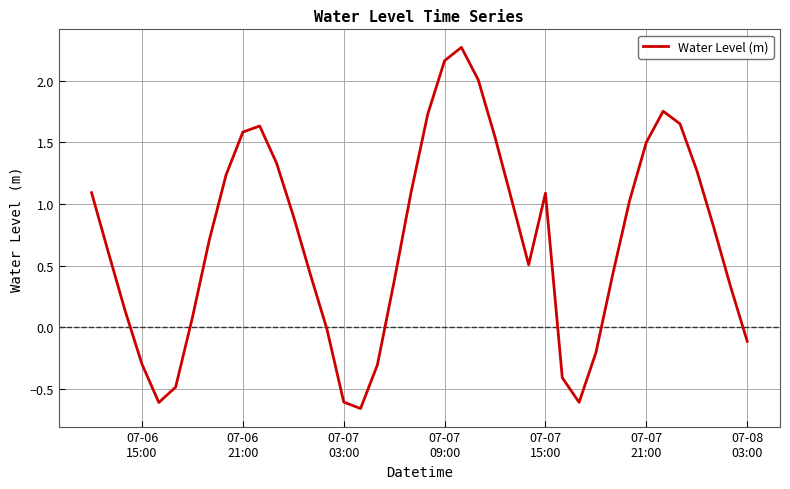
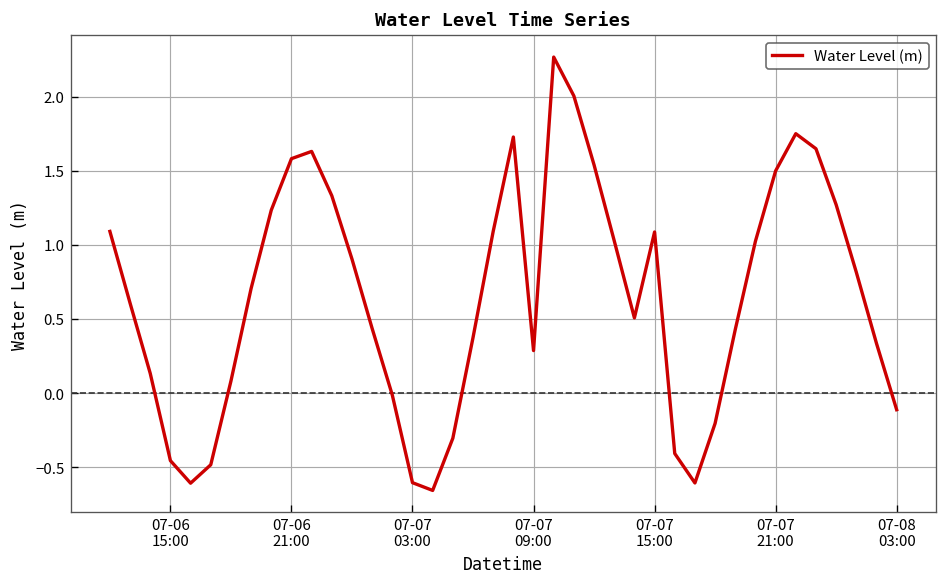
  {
-   "07-06 15:00": -0.30,
+   "07-06 15:00": -0.46,
    "07-06 21:00": 1.58,
    "07-07 03:00": -0.61,
-   "07-07 09:00": 2.16,
+   "07-07 09:00": 0.29,
    "07-07 15:00": 1.09,
    "07-07 21:00": 1.50,
    "07-08 03:00": -0.11
  }
